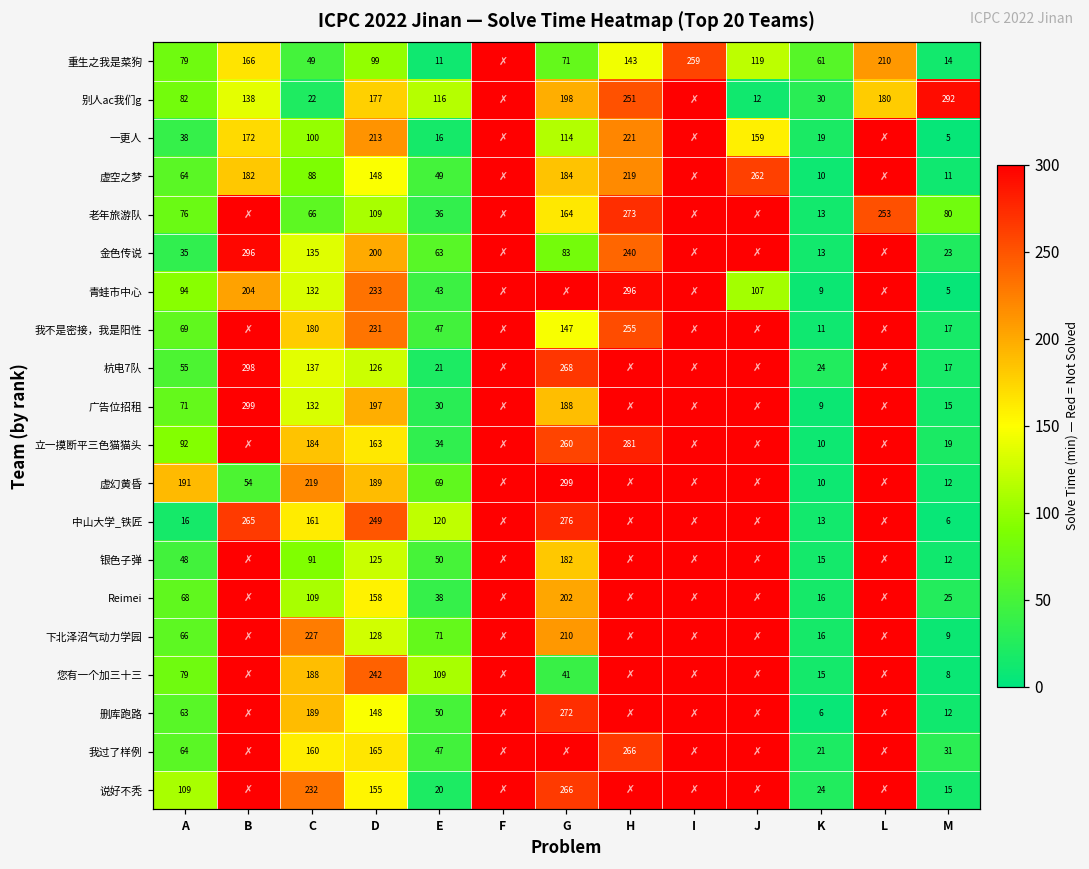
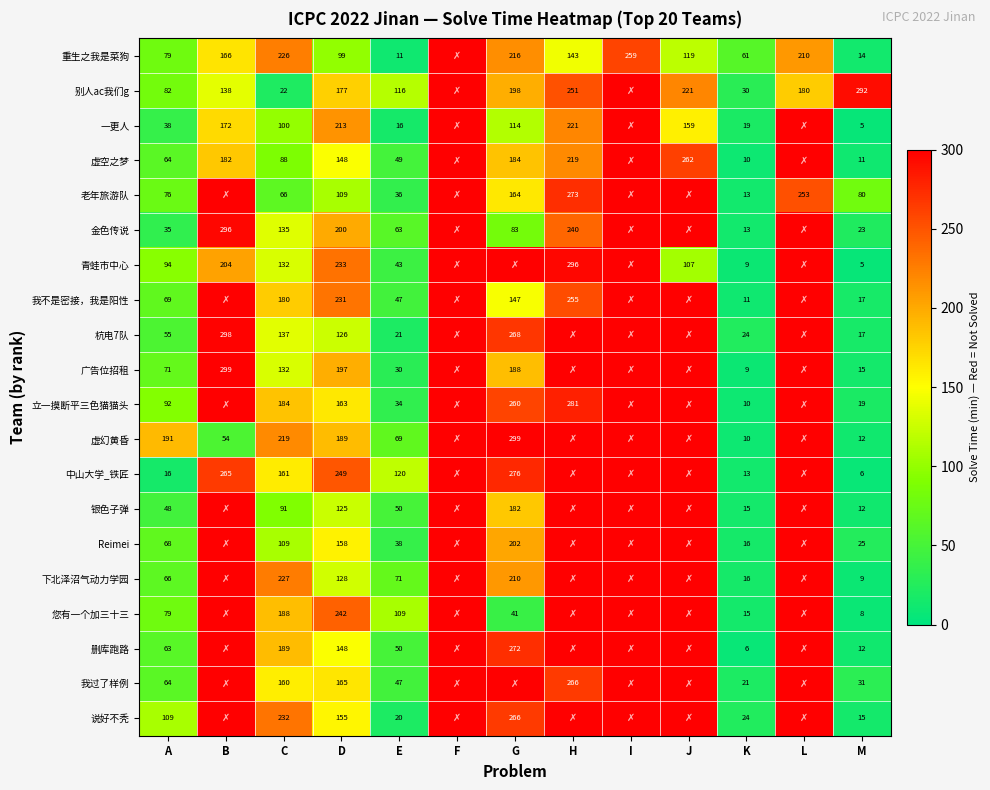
  {
    "重生之我是菜狗": {
      "A": 79,
      "B": 166,
-     "C": 49,
+     "C": 226,
      "D": 99,
      "E": 11,
-     "G": 71,
+     "G": 216,
      "H": 143,
      "I": 259,
      "J": 119,
      "K": 61,
      "L": 210,
      "M": 14
    },
    "别人ac我们g": {
      "A": 82,
      "B": 138,
      "C": 22,
      "D": 177,
      "E": 116,
      "G": 198,
      "H": 251,
-     "J": 12,
+     "J": 221,
      "K": 30,
      "L": 180,
      "M": 292
    },
    "一更人": {
      "A": 38,
      "B": 172,
      "C": 100,
      "D": 213,
      "E": 16,
      "G": 114,
      "H": 221,
      "J": 159,
      "K": 19,
      "M": 5
    },
    "虚空之梦": {
      "A": 64,
      "B": 182,
      "C": 88,
      "D": 148,
      "E": 49,
      "G": 184,
      "H": 219,
      "J": 262,
      "K": 10,
      "M": 11
    },
    "老年旅游队": {
      "A": 76,
      "C": 66,
      "D": 109,
      "E": 36,
      "G": 164,
      "H": 273,
      "K": 13,
      "L": 253,
      "M": 80
    },
    "金色传说": {
      "A": 35,
      "B": 296,
      "C": 135,
      "D": 200,
      "E": 63,
      "G": 83,
      "H": 240,
      "K": 13,
      "M": 23
    },
    "青蛙市中心": {
      "A": 94,
      "B": 204,
      "C": 132,
      "D": 233,
      "E": 43,
      "H": 296,
      "J": 107,
      "K": 9,
      "M": 5
    },
    "我不是密接，我是阳性": {
      "A": 69,
      "C": 180,
      "D": 231,
      "E": 47,
      "G": 147,
      "H": 255,
      "K": 11,
      "M": 17
    },
    "杭电7队": {
      "A": 55,
      "B": 298,
      "C": 137,
      "D": 126,
      "E": 21,
      "G": 268,
      "K": 24,
      "M": 17
    },
    "广告位招租": {
      "A": 71,
      "B": 299,
      "C": 132,
      "D": 197,
      "E": 30,
      "G": 188,
      "K": 9,
      "M": 15
    },
    "立一摸断平三色猫猫头": {
      "A": 92,
      "C": 184,
      "D": 163,
      "E": 34,
      "G": 260,
      "H": 281,
      "K": 10,
      "M": 19
    },
    "虚幻黄昏": {
      "A": 191,
      "B": 54,
      "C": 219,
      "D": 189,
      "E": 69,
      "G": 299,
      "K": 10,
      "M": 12
    },
    "中山大学_铁匠": {
      "A": 16,
      "B": 265,
      "C": 161,
      "D": 249,
      "E": 120,
      "G": 276,
      "K": 13,
      "M": 6
    },
    "银色子弹": {
      "A": 48,
      "C": 91,
      "D": 125,
      "E": 50,
      "G": 182,
      "K": 15,
      "M": 12
    },
    "Reimei": {
      "A": 68,
      "C": 109,
      "D": 158,
      "E": 38,
      "G": 202,
      "K": 16,
      "M": 25
    },
    "下北泽沼气动力学园": {
      "A": 66,
      "C": 227,
      "D": 128,
      "E": 71,
      "G": 210,
      "K": 16,
      "M": 9
    },
    "您有一个加三十三": {
      "A": 79,
      "C": 188,
      "D": 242,
      "E": 109,
      "G": 41,
      "K": 15,
      "M": 8
    },
    "删库跑路": {
      "A": 63,
      "C": 189,
      "D": 148,
      "E": 50,
      "G": 272,
      "K": 6,
      "M": 12
    },
    "我过了样例": {
      "A": 64,
      "C": 160,
      "D": 165,
      "E": 47,
      "H": 266,
      "K": 21,
      "M": 31
    },
    "说好不秃": {
      "A": 109,
      "C": 232,
      "D": 155,
      "E": 20,
      "G": 266,
      "K": 24,
      "M": 15
    }
  }
